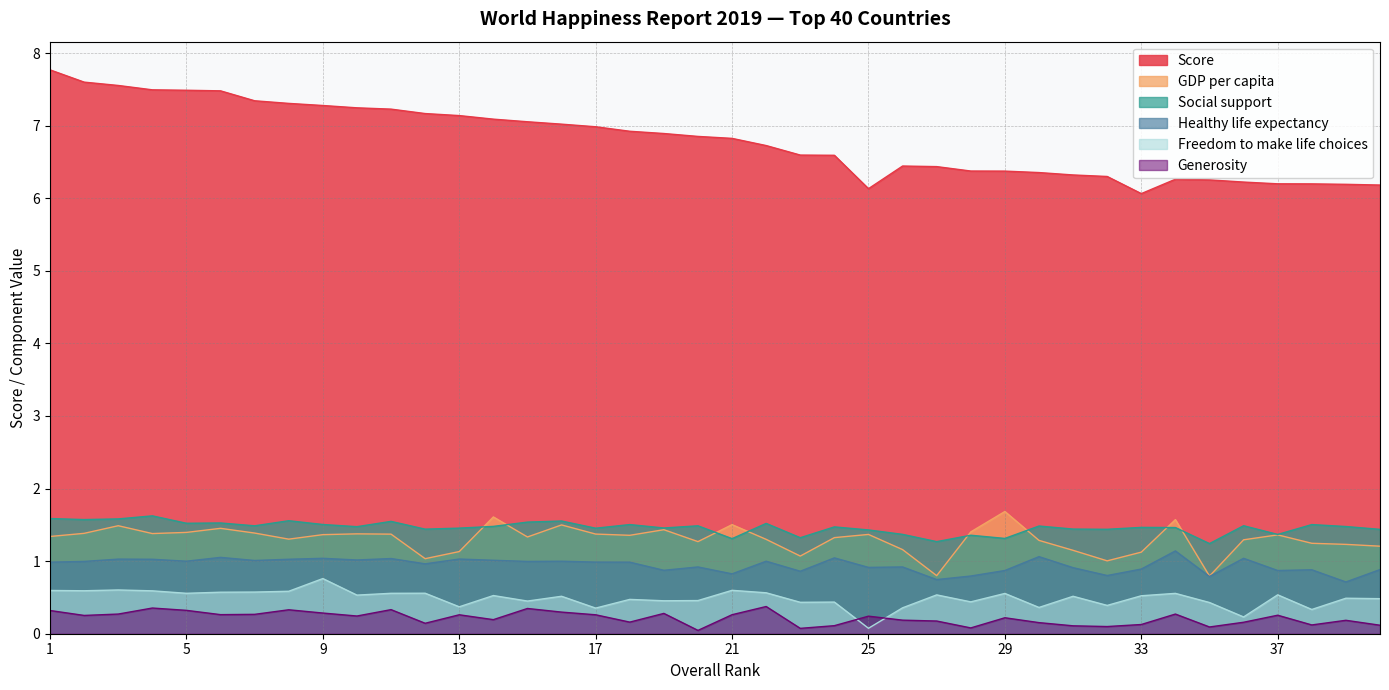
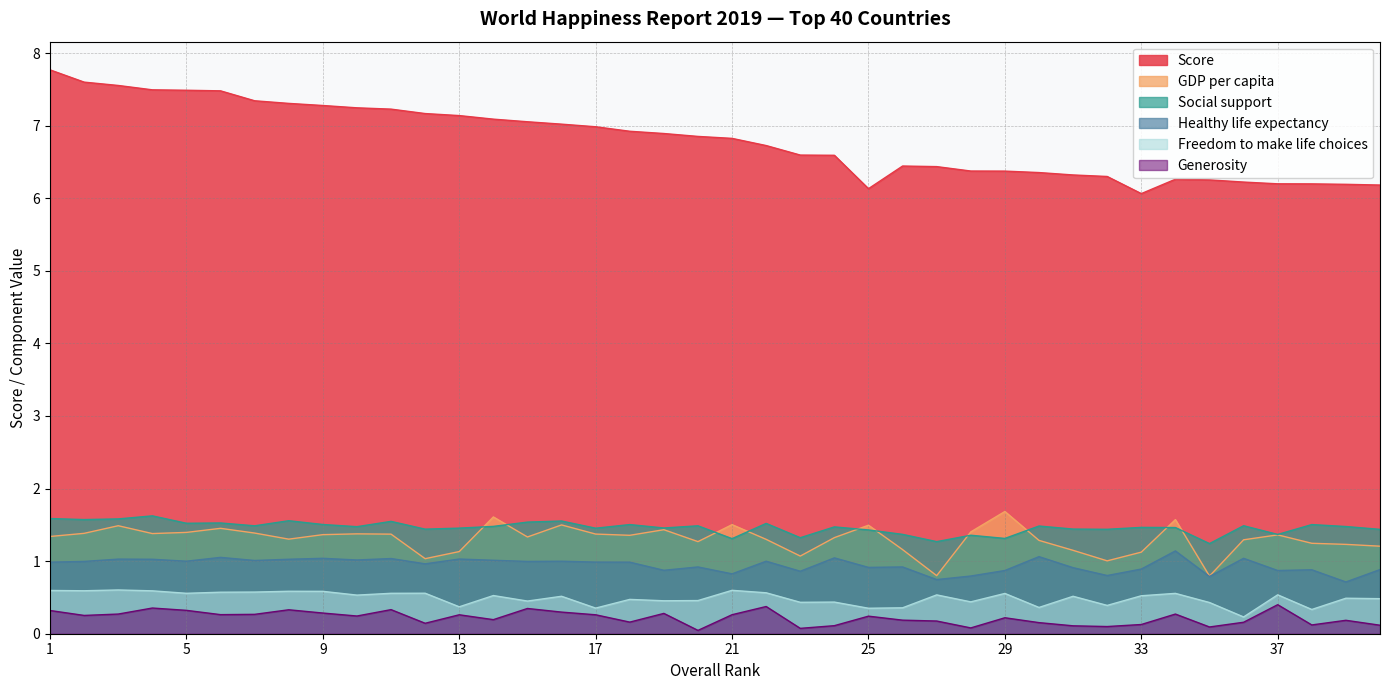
  {
    "Score": {
      "1": 7.8,
      "5": 7.5,
      "9": 7.3,
      "13": 7.1,
      "17": 7.0,
      "21": 6.8,
      "25": 6.1,
      "29": 6.4,
      "33": 6.1,
      "37": 6.2
    },
    "GDP per capita": {
      "1": 1.3,
      "5": 1.4,
      "9": 1.4,
      "13": 1.1,
      "17": 1.4,
      "21": 1.5,
-     "25": 1.4,
+     "25": 1.5,
      "29": 1.7,
      "33": 1.1
    },
    "Freedom to make life choices": {
      "1": 0.6,
      "5": 0.6,
-     "9": 0.8,
+     "9": 0.6,
      "13": 0.4,
      "17": 0.4,
      "21": 0.6,
-     "25": 0.1,
+     "25": 0.4,
      "29": 0.6,
      "33": 0.5,
      "37": 0.5
    },
    "Generosity": {
      "1": 0.3,
      "5": 0.3,
      "9": 0.3,
      "13": 0.3,
      "17": 0.3,
      "21": 0.3,
      "25": 0.2,
      "29": 0.2,
      "33": 0.1,
-     "37": 0.3
+     "37": 0.4
    }
  }
